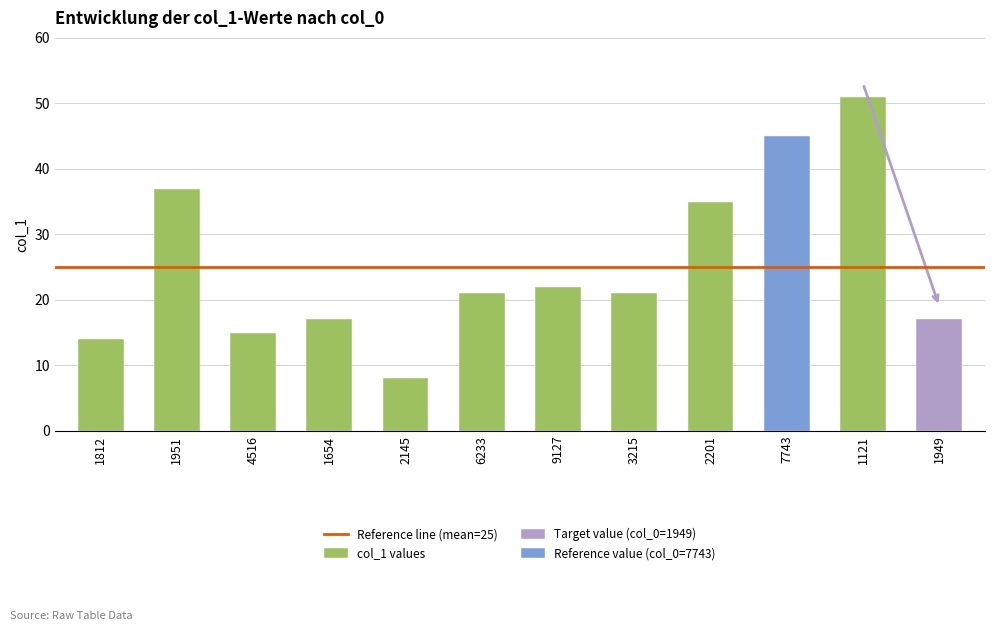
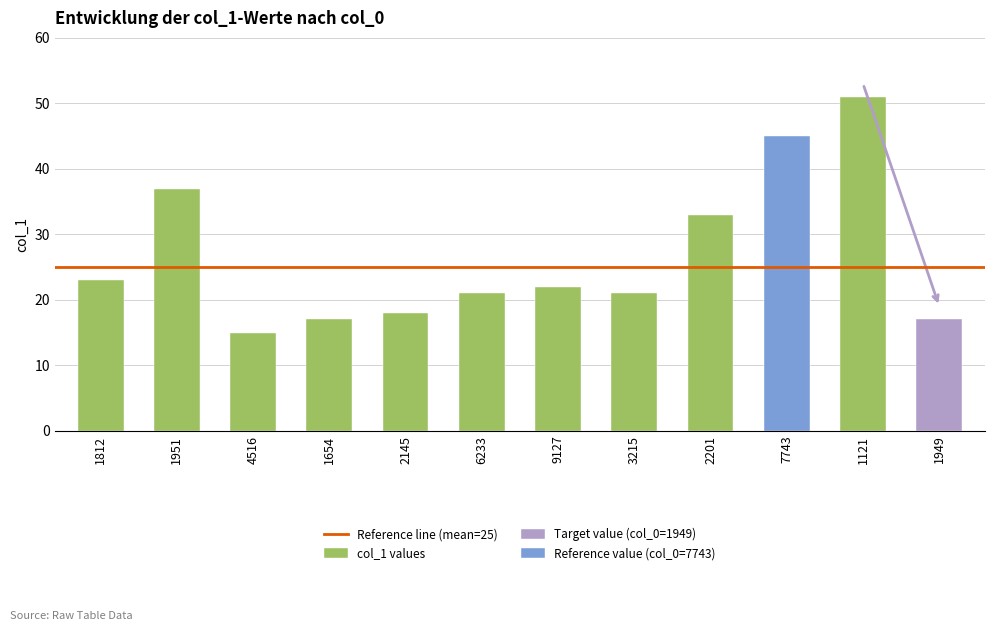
  {
    "col_1 values": {
-     "1812": 14,
+     "1812": 23,
      "1951": 37,
      "4516": 15,
      "1654": 17,
-     "2145": 8,
+     "2145": 18,
      "6233": 21,
      "9127": 22,
      "3215": 21,
-     "2201": 35,
+     "2201": 33,
      "7743": 45,
      "1121": 51
    }
  }
